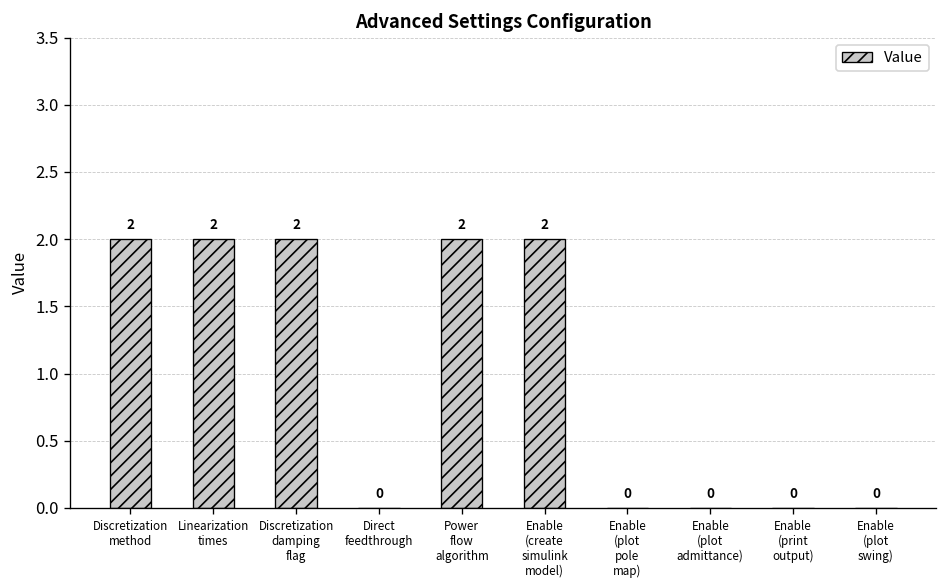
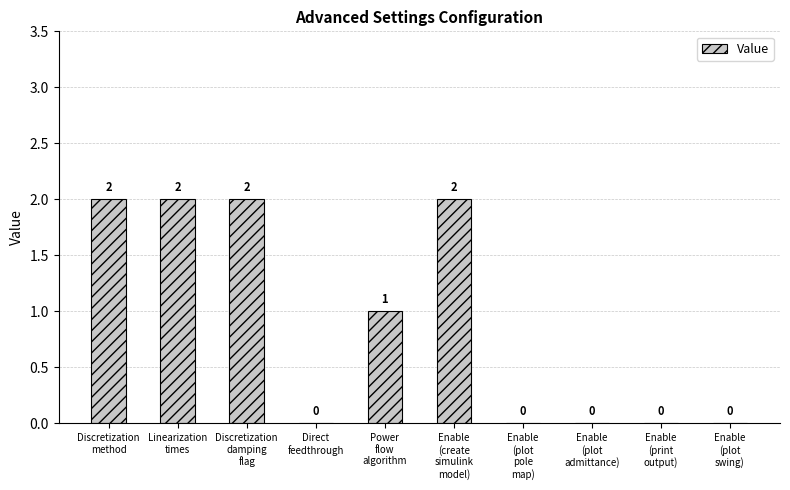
  {
    "Discretization method": 2,
    "Linearization times": 2,
    "Discretization damping flag": 2,
    "Direct feedthrough": 0,
-   "Power flow algorithm": 2,
+   "Power flow algorithm": 1,
    "Enable (create simulink model)": 2,
    "Enable (plot pole map)": 0,
    "Enable (plot admittance)": 0,
    "Enable (print output)": 0,
    "Enable (plot swing)": 0
  }
